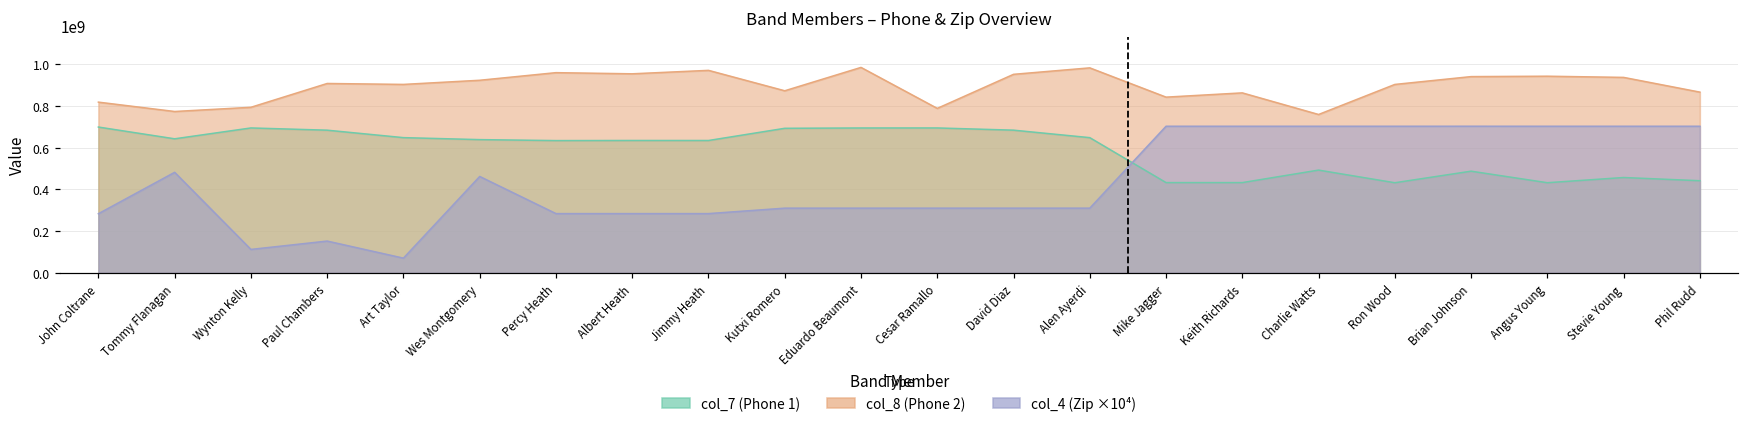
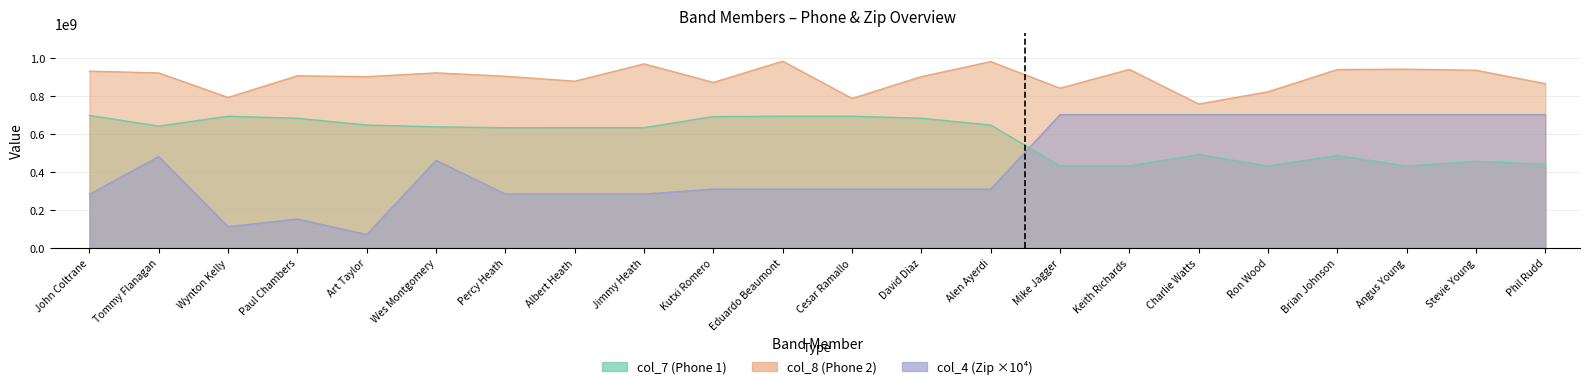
  {
    "col_8 (Phone 2)": {
-     "John Coltrane": 820000000,
-     "Tommy Flanagan": 770000000,
+     "John Coltrane": 930000000,
+     "Tommy Flanagan": 920000000,
      "Wynton Kelly": 790000000,
      "Paul Chambers": 910000000,
      "Art Taylor": 900000000,
      "Wes Montgomery": 920000000,
-     "Percy Heath": 960000000,
-     "Albert Heath": 950000000,
+     "Percy Heath": 910000000,
+     "Albert Heath": 880000000,
      "Jimmy Heath": 970000000,
      "Kutxi Romero": 870000000,
      "Eduardo Beaumont": 990000000,
      "Cesar Ramallo": 790000000,
-     "David Diaz": 950000000,
+     "David Diaz": 900000000,
      "Alen Ayerdi": 980000000,
      "Mike Jagger": 840000000,
-     "Keith Richards": 860000000,
+     "Keith Richards": 940000000,
      "Charlie Watts": 760000000,
-     "Ron Wood": 900000000,
+     "Ron Wood": 820000000,
      "Brian Johnson": 940000000,
      "Angus Young": 940000000,
      "Stevie Young": 940000000,
      "Phil Rudd": 870000000
    }
  }
